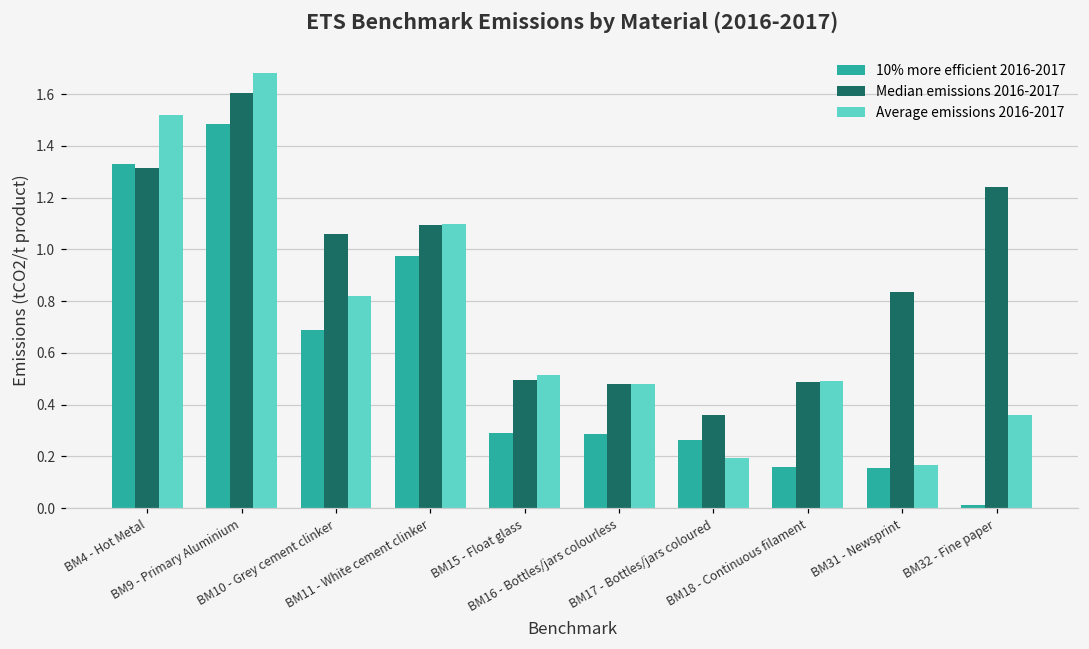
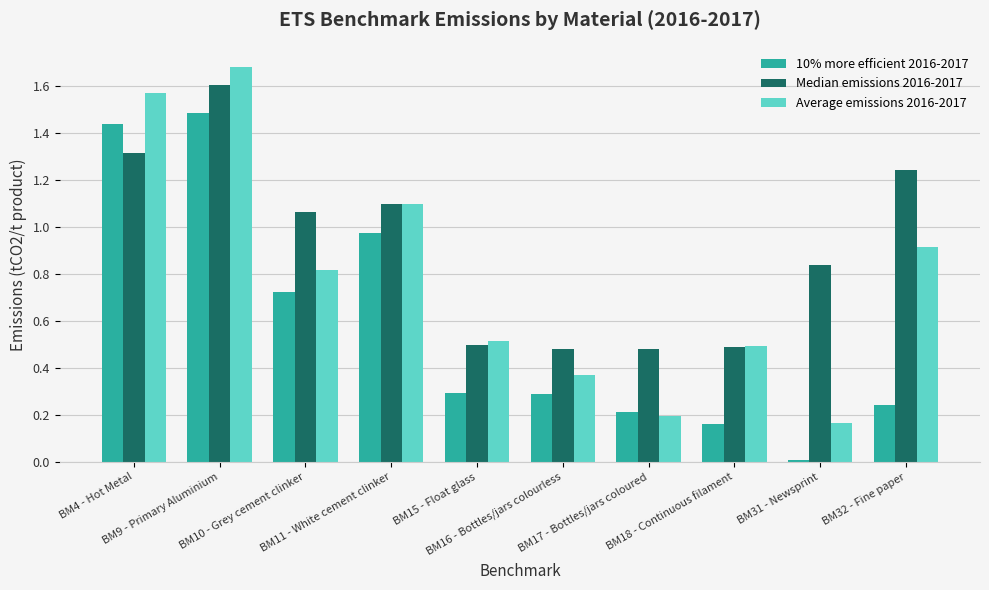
  {
    "10% more efficient 2016-2017": {
-     "BM4 - Hot Metal": 1.33,
+     "BM4 - Hot Metal": 1.44,
      "BM9 - Primary Aluminium": 1.48,
-     "BM10 - Grey cement clinker": 0.69,
+     "BM10 - Grey cement clinker": 0.72,
      "BM11 - White cement clinker": 0.97,
      "BM15 - Float glass": 0.29,
      "BM16 - Bottles/jars colourless": 0.29,
-     "BM17 - Bottles/jars coloured": 0.27,
+     "BM17 - Bottles/jars coloured": 0.21,
      "BM18 - Continuous filament": 0.16,
-     "BM31 - Newsprint": 0.15,
-     "BM32 - Fine paper": 0.01
+     "BM31 - Newsprint": 0.01,
+     "BM32 - Fine paper": 0.24
    },
    "Median emissions 2016-2017": {
      "BM4 - Hot Metal": 1.31,
      "BM9 - Primary Aluminium": 1.60,
      "BM10 - Grey cement clinker": 1.06,
      "BM11 - White cement clinker": 1.10,
      "BM15 - Float glass": 0.50,
      "BM16 - Bottles/jars colourless": 0.48,
-     "BM17 - Bottles/jars coloured": 0.36,
+     "BM17 - Bottles/jars coloured": 0.48,
      "BM18 - Continuous filament": 0.49,
      "BM31 - Newsprint": 0.84,
      "BM32 - Fine paper": 1.24
    },
    "Average emissions 2016-2017": {
-     "BM4 - Hot Metal": 1.52,
+     "BM4 - Hot Metal": 1.57,
      "BM9 - Primary Aluminium": 1.68,
      "BM10 - Grey cement clinker": 0.82,
      "BM11 - White cement clinker": 1.10,
      "BM15 - Float glass": 0.51,
-     "BM16 - Bottles/jars colourless": 0.48,
+     "BM16 - Bottles/jars colourless": 0.37,
      "BM17 - Bottles/jars coloured": 0.19,
      "BM18 - Continuous filament": 0.49,
      "BM31 - Newsprint": 0.17,
-     "BM32 - Fine paper": 0.36
+     "BM32 - Fine paper": 0.91
    }
  }
